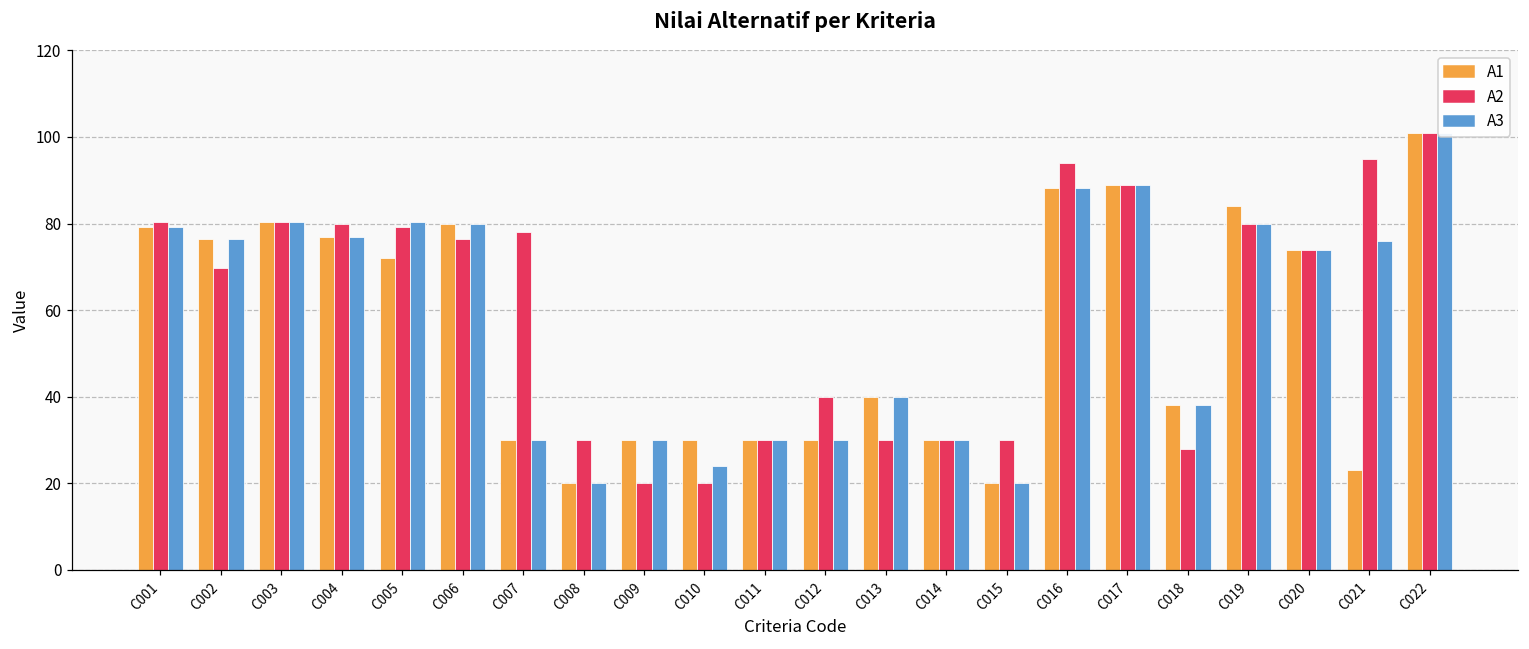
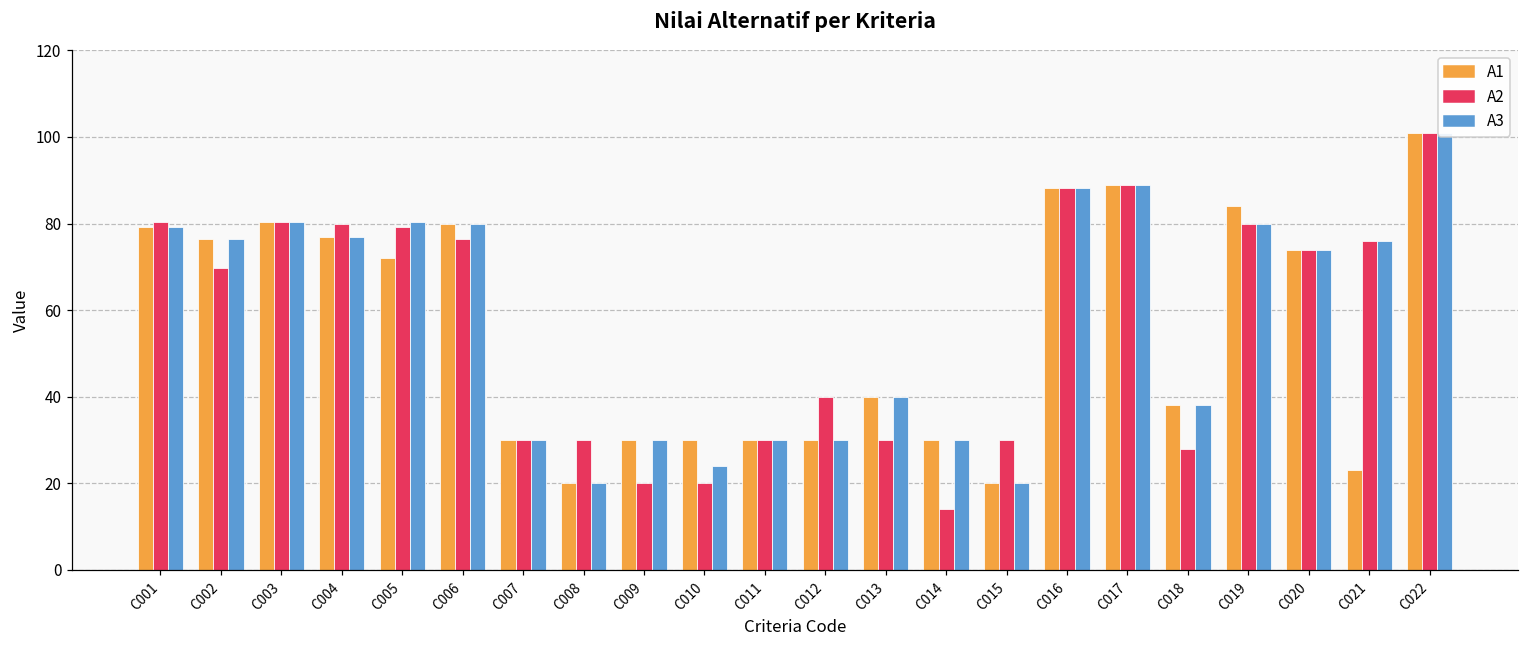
  {
    "A1": {
      "C001": 79,
      "C002": 76,
      "C003": 80,
      "C004": 77,
      "C005": 72,
      "C006": 80,
      "C007": 30,
      "C008": 20,
      "C009": 30,
      "C010": 30,
      "C011": 30,
      "C012": 30,
      "C013": 40,
      "C014": 30,
      "C015": 20,
      "C016": 88,
      "C017": 89,
      "C018": 38,
      "C019": 84,
      "C020": 74,
      "C021": 23,
      "C022": 101
    },
    "A2": {
      "C001": 80,
      "C002": 70,
      "C003": 80,
      "C004": 80,
      "C005": 79,
      "C006": 76,
-     "C007": 78,
+     "C007": 30,
      "C008": 30,
      "C009": 20,
      "C010": 20,
      "C011": 30,
      "C012": 40,
      "C013": 30,
-     "C014": 30,
+     "C014": 14,
      "C015": 30,
-     "C016": 94,
+     "C016": 88,
      "C017": 89,
      "C018": 28,
      "C019": 80,
      "C020": 74,
-     "C021": 95,
+     "C021": 76,
      "C022": 101
    },
    "A3": {
      "C001": 79,
      "C002": 76,
      "C003": 80,
      "C004": 77,
      "C005": 80,
      "C006": 80,
      "C007": 30,
      "C008": 20,
      "C009": 30,
      "C010": 24,
      "C011": 30,
      "C012": 30,
      "C013": 40,
      "C014": 30,
      "C015": 20,
      "C016": 88,
      "C017": 89,
      "C018": 38,
      "C019": 80,
      "C020": 74,
      "C021": 76,
      "C022": 101
    }
  }
